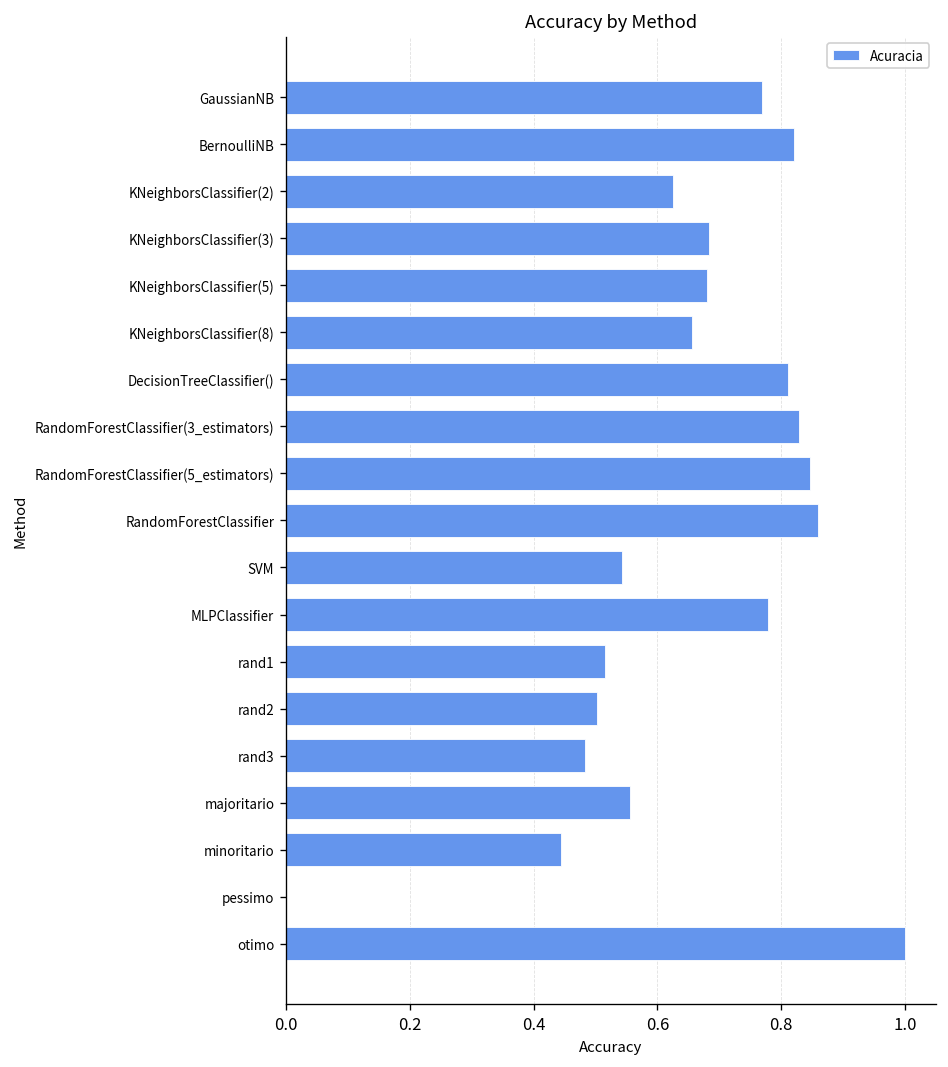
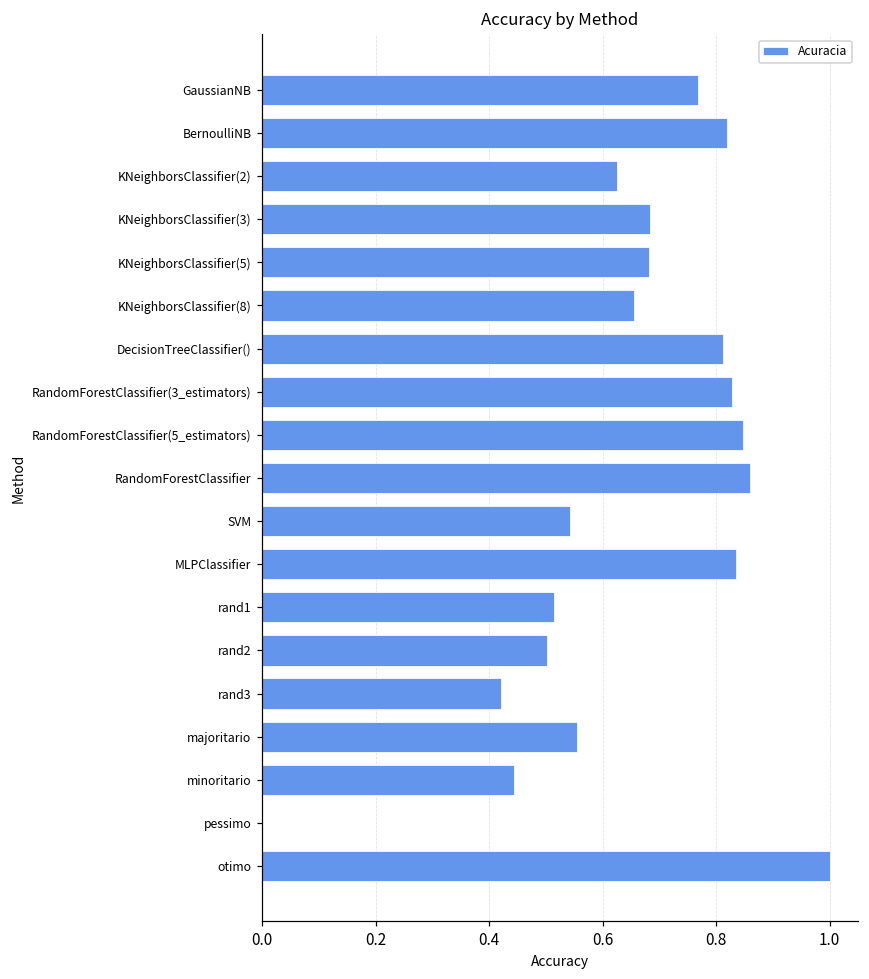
  {
    "GaussianNB": 0.77,
    "BernoulliNB": 0.82,
    "KNeighborsClassifier(2)": 0.63,
    "KNeighborsClassifier(3)": 0.68,
    "KNeighborsClassifier(5)": 0.68,
    "KNeighborsClassifier(8)": 0.66,
    "DecisionTreeClassifier()": 0.81,
    "RandomForestClassifier(3_estimators)": 0.83,
    "RandomForestClassifier(5_estimators)": 0.85,
    "RandomForestClassifier": 0.86,
    "SVM": 0.54,
-   "MLPClassifier": 0.78,
+   "MLPClassifier": 0.83,
    "rand1": 0.51,
    "rand2": 0.50,
-   "rand3": 0.48,
+   "rand3": 0.42,
    "majoritario": 0.56,
    "minoritario": 0.44,
    "pessimo": 0.00,
    "otimo": 1.00
  }
